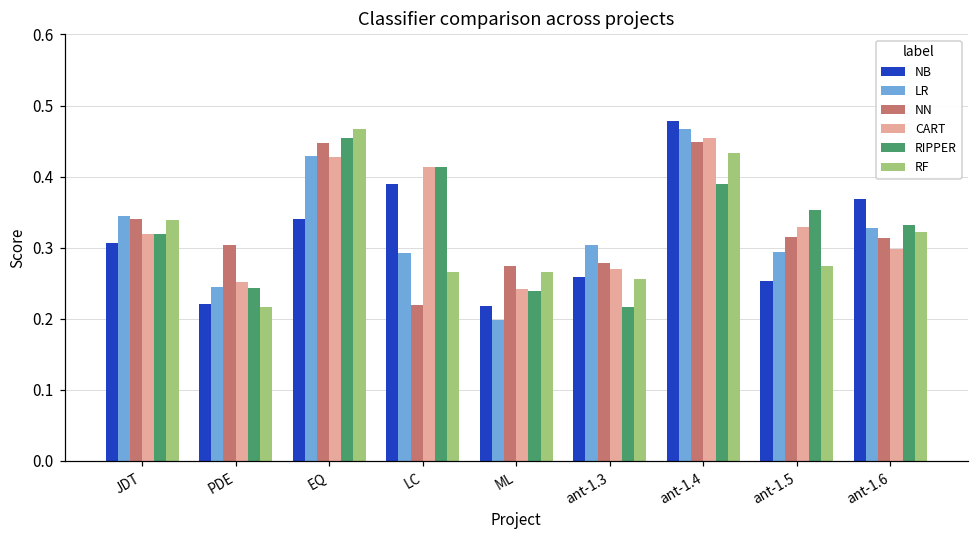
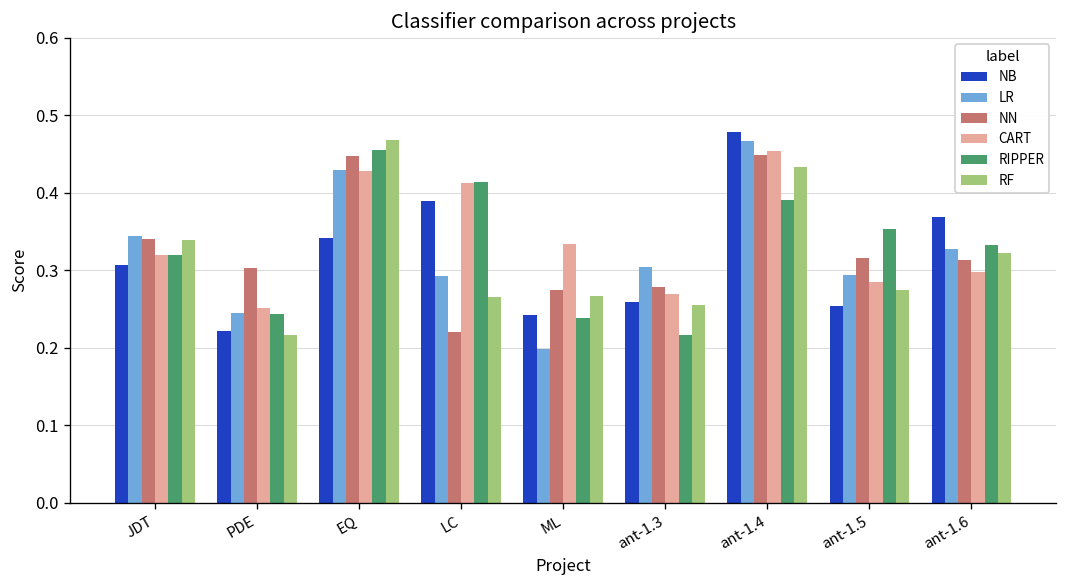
  {
    "NB": {
      "JDT": 0.31,
      "PDE": 0.22,
      "EQ": 0.34,
      "LC": 0.39,
-     "ML": 0.22,
+     "ML": 0.24,
      "ant-1.3": 0.26,
      "ant-1.4": 0.48,
      "ant-1.5": 0.25,
      "ant-1.6": 0.37
    },
    "LR": {
      "JDT": 0.34,
      "PDE": 0.24,
      "EQ": 0.43,
      "LC": 0.29,
      "ML": 0.20,
      "ant-1.3": 0.30,
      "ant-1.4": 0.47,
      "ant-1.5": 0.29,
      "ant-1.6": 0.33
    },
    "NN": {
      "JDT": 0.34,
      "PDE": 0.30,
      "EQ": 0.45,
      "LC": 0.22,
      "ML": 0.27,
      "ant-1.3": 0.28,
      "ant-1.4": 0.45,
      "ant-1.5": 0.32,
      "ant-1.6": 0.31
    },
    "CART": {
      "JDT": 0.32,
      "PDE": 0.25,
      "EQ": 0.43,
      "LC": 0.41,
-     "ML": 0.24,
+     "ML": 0.33,
      "ant-1.3": 0.27,
      "ant-1.4": 0.45,
-     "ant-1.5": 0.33,
+     "ant-1.5": 0.28,
      "ant-1.6": 0.30
    },
    "RIPPER": {
      "JDT": 0.32,
      "PDE": 0.24,
      "EQ": 0.45,
      "LC": 0.41,
      "ML": 0.24,
      "ant-1.3": 0.22,
      "ant-1.4": 0.39,
      "ant-1.5": 0.35,
      "ant-1.6": 0.33
    },
    "RF": {
      "JDT": 0.34,
      "PDE": 0.22,
      "EQ": 0.47,
      "LC": 0.27,
      "ML": 0.27,
      "ant-1.3": 0.26,
      "ant-1.4": 0.43,
      "ant-1.5": 0.27,
      "ant-1.6": 0.32
    }
  }
